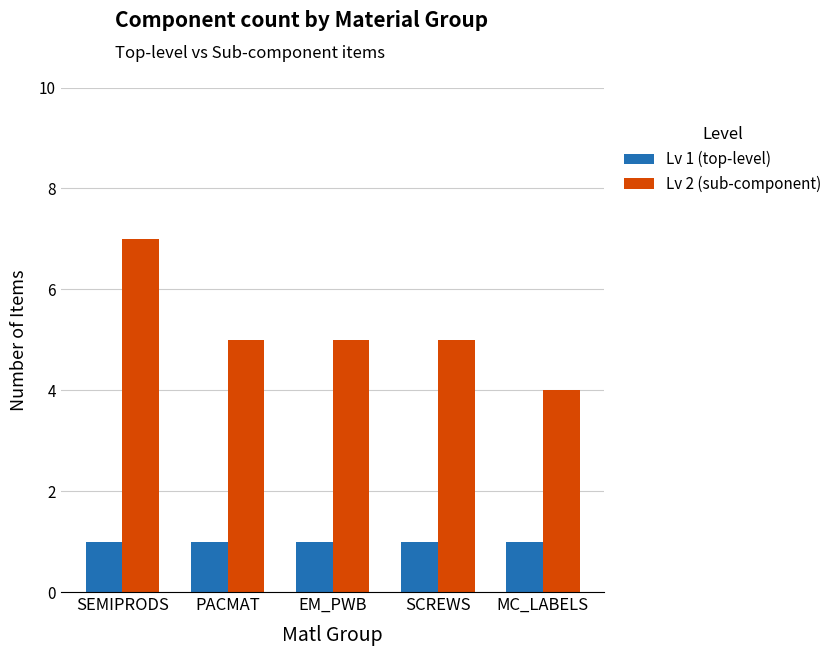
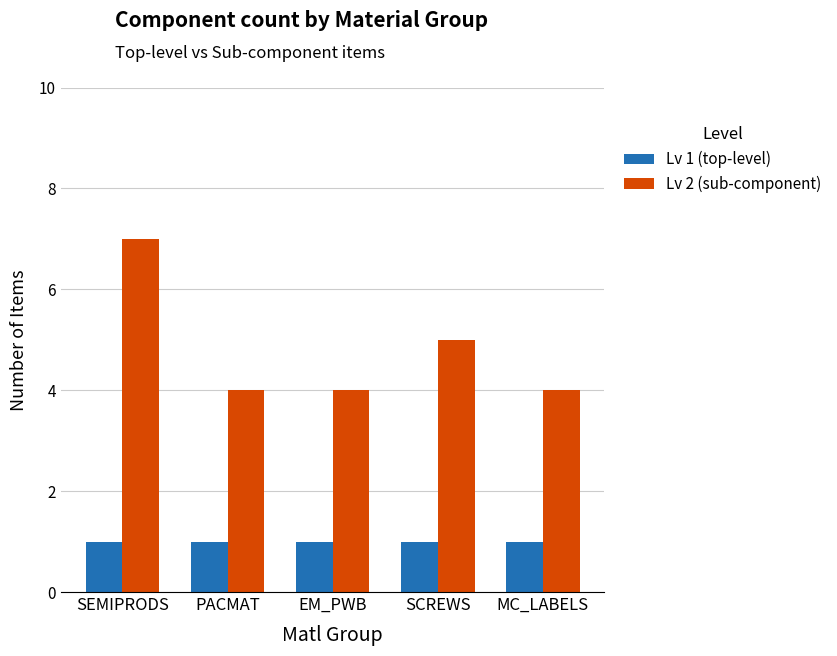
  {
    "Lv 1 (top-level)": {
      "SEMIPRODS": 1,
      "PACMAT": 1,
      "EM_PWB": 1,
      "SCREWS": 1,
      "MC_LABELS": 1
    },
    "Lv 2 (sub-component)": {
      "SEMIPRODS": 7,
-     "PACMAT": 5,
-     "EM_PWB": 5,
+     "PACMAT": 4,
+     "EM_PWB": 4,
      "SCREWS": 5,
      "MC_LABELS": 4
    }
  }
